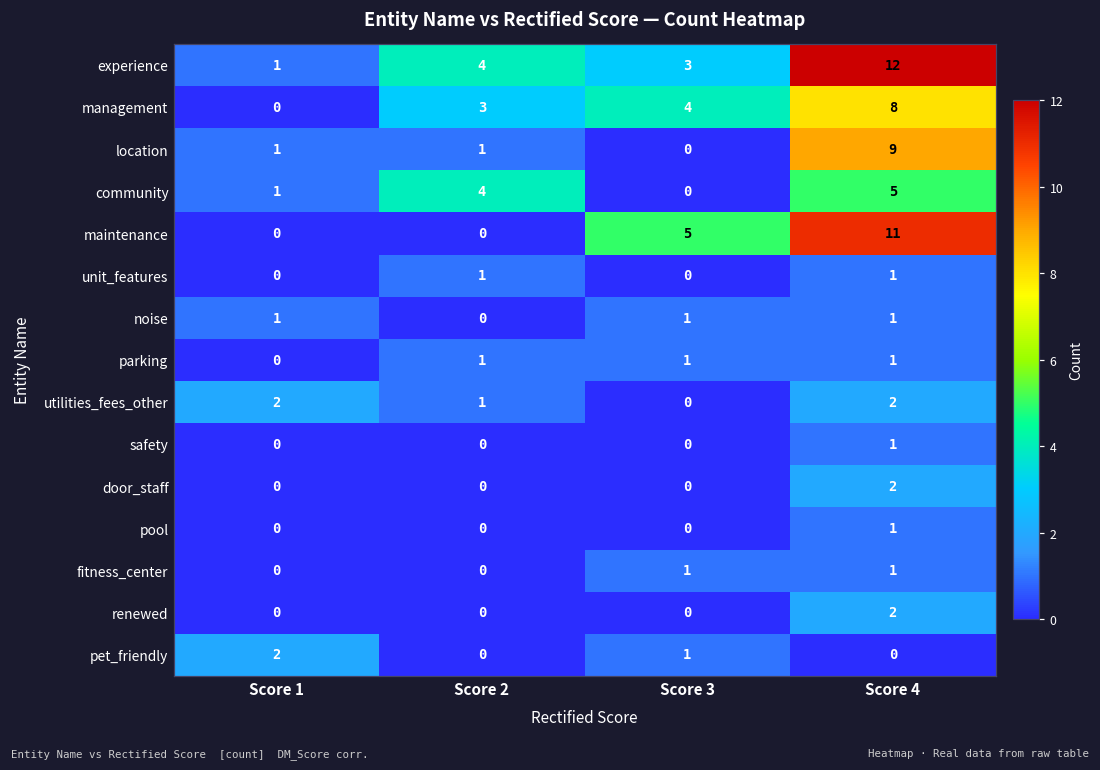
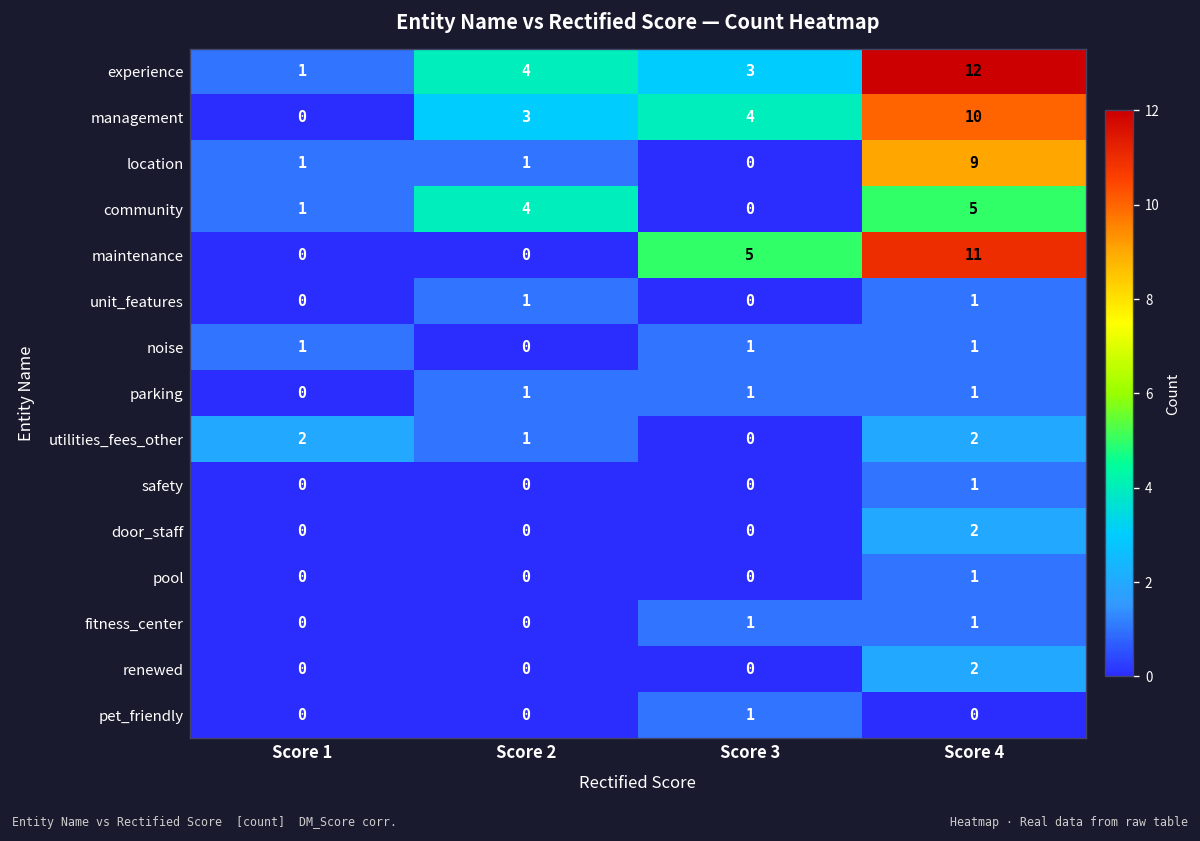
  {
    "experience": {
      "Score 1": 1,
      "Score 2": 4,
      "Score 3": 3,
      "Score 4": 12
    },
    "management": {
      "Score 1": 0,
      "Score 2": 3,
      "Score 3": 4,
-     "Score 4": 8
+     "Score 4": 10
    },
    "location": {
      "Score 1": 1,
      "Score 2": 1,
      "Score 3": 0,
      "Score 4": 9
    },
    "community": {
      "Score 1": 1,
      "Score 2": 4,
      "Score 3": 0,
      "Score 4": 5
    },
    "maintenance": {
      "Score 1": 0,
      "Score 2": 0,
      "Score 3": 5,
      "Score 4": 11
    },
    "unit_features": {
      "Score 1": 0,
      "Score 2": 1,
      "Score 3": 0,
      "Score 4": 1
    },
    "noise": {
      "Score 1": 1,
      "Score 2": 0,
      "Score 3": 1,
      "Score 4": 1
    },
    "parking": {
      "Score 1": 0,
      "Score 2": 1,
      "Score 3": 1,
      "Score 4": 1
    },
    "utilities_fees_other": {
      "Score 1": 2,
      "Score 2": 1,
      "Score 3": 0,
      "Score 4": 2
    },
    "safety": {
      "Score 1": 0,
      "Score 2": 0,
      "Score 3": 0,
      "Score 4": 1
    },
    "door_staff": {
      "Score 1": 0,
      "Score 2": 0,
      "Score 3": 0,
      "Score 4": 2
    },
    "pool": {
      "Score 1": 0,
      "Score 2": 0,
      "Score 3": 0,
      "Score 4": 1
    },
    "fitness_center": {
      "Score 1": 0,
      "Score 2": 0,
      "Score 3": 1,
      "Score 4": 1
    },
    "renewed": {
      "Score 1": 0,
      "Score 2": 0,
      "Score 3": 0,
      "Score 4": 2
    },
    "pet_friendly": {
-     "Score 1": 2,
+     "Score 1": 0,
      "Score 2": 0,
      "Score 3": 1,
      "Score 4": 0
    }
  }
